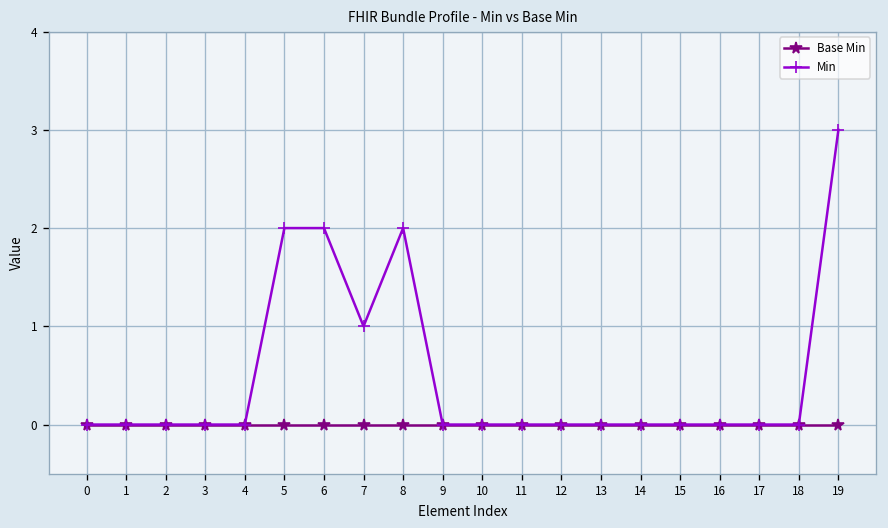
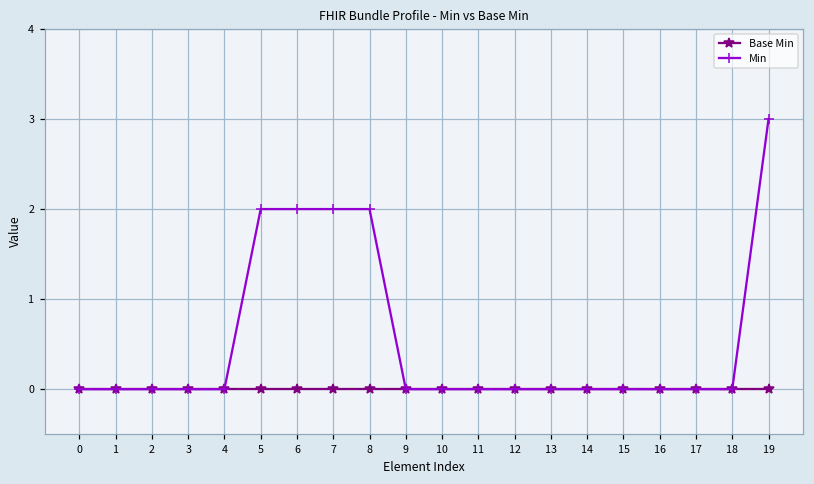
  {
    "Base Min": {
      "5": 0,
      "6": 0,
      "7": 0,
      "8": 0,
      "19": 0
    },
    "Min": {
      "5": 2,
      "6": 2,
-     "7": 1,
+     "7": 2,
      "8": 2,
      "19": 3
    }
  }
